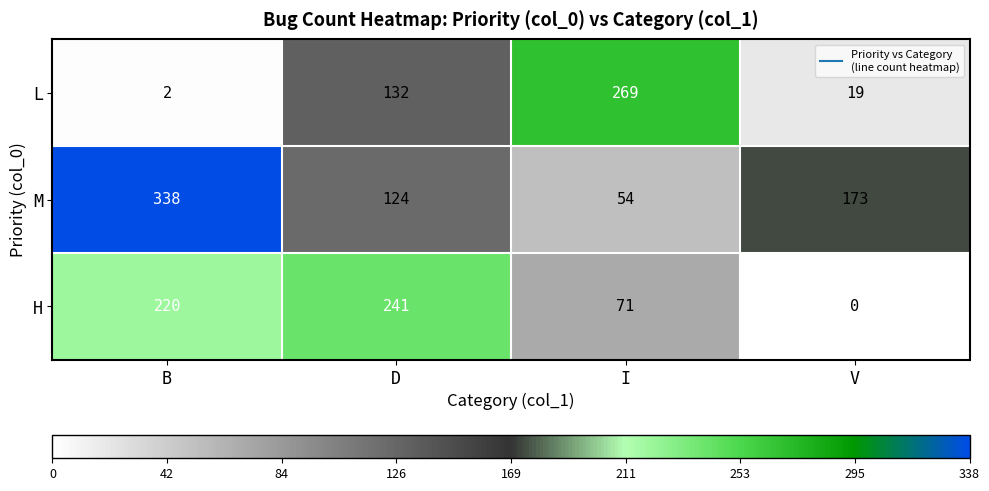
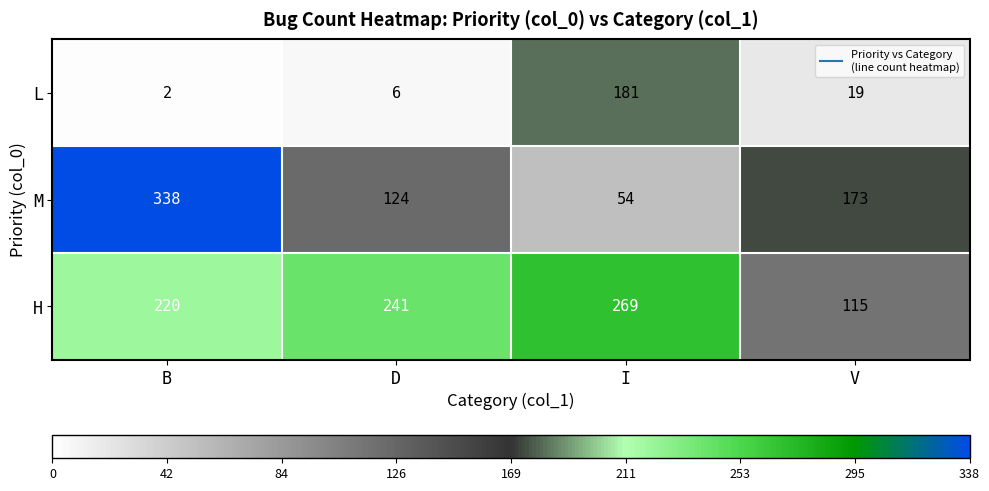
  {
    "L": {
      "B": 2,
-     "D": 132,
-     "I": 269,
+     "D": 6,
+     "I": 181,
      "V": 19
    },
    "M": {
      "B": 338,
      "D": 124,
      "I": 54,
      "V": 173
    },
    "H": {
      "B": 220,
      "D": 241,
-     "I": 71,
-     "V": 0
+     "I": 269,
+     "V": 115
    }
  }
